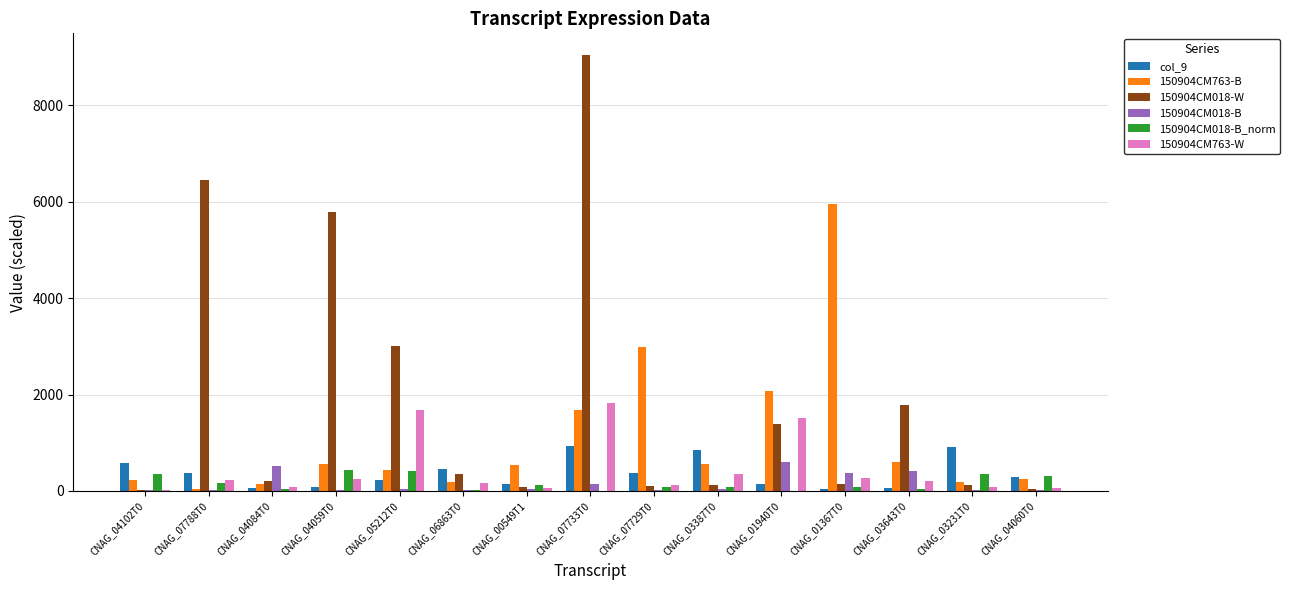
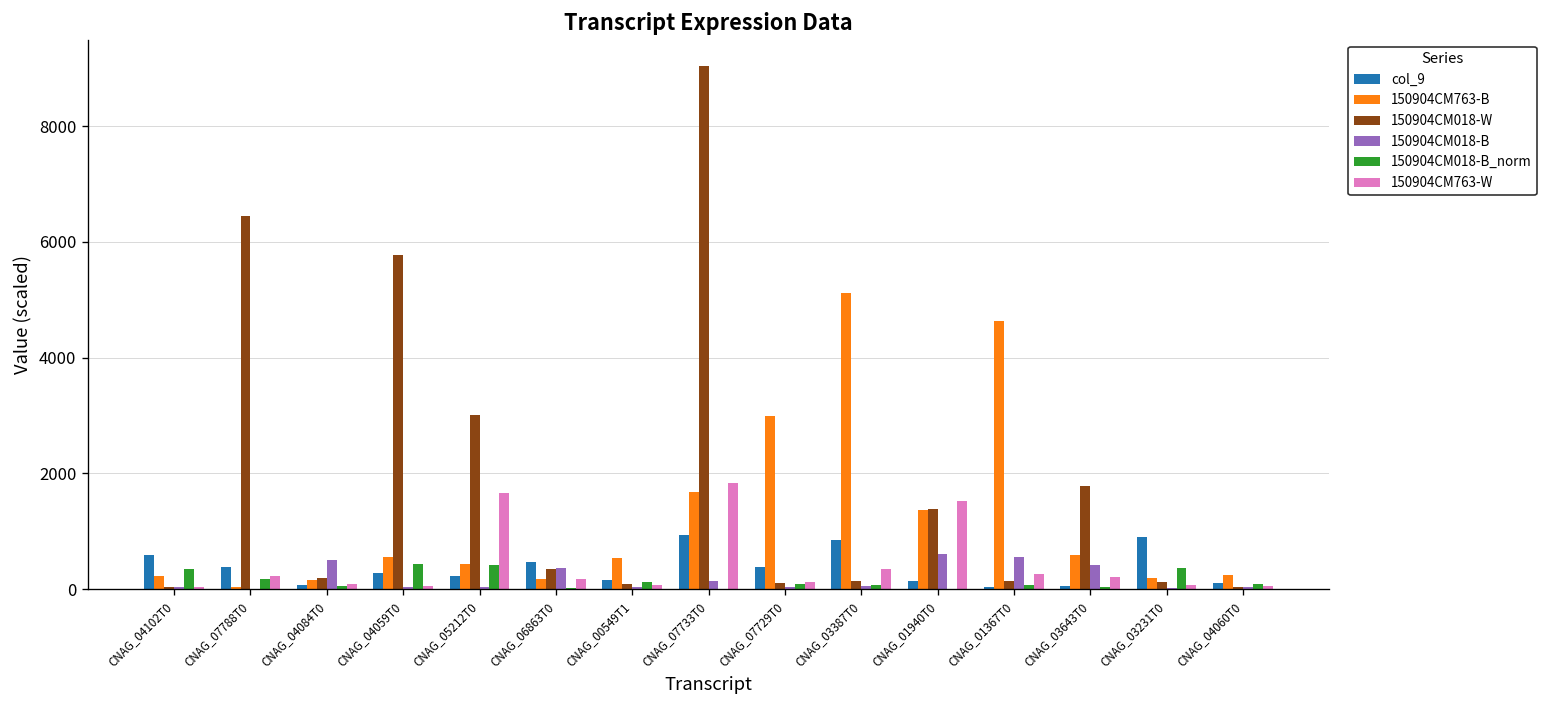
  {
    "col_9": {
      "CNAG_04102T0": 600,
      "CNAG_07788T0": 400,
      "CNAG_04084T0": 100,
-     "CNAG_04059T0": 100,
+     "CNAG_04059T0": 300,
      "CNAG_05212T0": 200,
      "CNAG_06863T0": 500,
      "CNAG_00549T1": 200,
      "CNAG_07733T0": 900,
      "CNAG_07729T0": 400,
      "CNAG_03387T0": 800,
      "CNAG_01940T0": 100,
      "CNAG_03643T0": 100,
      "CNAG_03231T0": 900,
-     "CNAG_04060T0": 300
+     "CNAG_04060T0": 100
    },
    "150904CM763-B": {
      "CNAG_04102T0": 200,
      "CNAG_04084T0": 200,
      "CNAG_04059T0": 600,
      "CNAG_05212T0": 400,
      "CNAG_06863T0": 200,
      "CNAG_00549T1": 500,
      "CNAG_07733T0": 1700,
      "CNAG_07729T0": 3000,
-     "CNAG_03387T0": 600,
-     "CNAG_01940T0": 2100,
-     "CNAG_01367T0": 5900,
+     "CNAG_03387T0": 5100,
+     "CNAG_01940T0": 1400,
+     "CNAG_01367T0": 4600,
      "CNAG_03643T0": 600,
      "CNAG_03231T0": 200,
      "CNAG_04060T0": 300
    },
    "150904CM018-W": {
      "CNAG_07788T0": 6400,
      "CNAG_04084T0": 200,
      "CNAG_04059T0": 5800,
      "CNAG_05212T0": 3000,
      "CNAG_06863T0": 300,
      "CNAG_00549T1": 100,
      "CNAG_07733T0": 9000,
      "CNAG_07729T0": 100,
      "CNAG_03387T0": 100,
      "CNAG_01940T0": 1400,
      "CNAG_01367T0": 100,
      "CNAG_03643T0": 1800,
      "CNAG_03231T0": 100
    },
    "150904CM018-B": {
      "CNAG_04084T0": 500,
-     "CNAG_06863T0": 0,
+     "CNAG_06863T0": 400,
      "CNAG_07733T0": 100,
      "CNAG_01940T0": 600,
-     "CNAG_01367T0": 400,
+     "CNAG_01367T0": 600,
      "CNAG_03643T0": 400
    },
    "150904CM018-B_norm": {
      "CNAG_04102T0": 300,
      "CNAG_07788T0": 200,
      "CNAG_04059T0": 400,
      "CNAG_05212T0": 400,
      "CNAG_00549T1": 100,
      "CNAG_07729T0": 100,
      "CNAG_03387T0": 100,
      "CNAG_01367T0": 100,
      "CNAG_03231T0": 400,
-     "CNAG_04060T0": 300
+     "CNAG_04060T0": 100
    },
    "150904CM763-W": {
      "CNAG_07788T0": 200,
      "CNAG_04084T0": 100,
-     "CNAG_04059T0": 200,
+     "CNAG_04059T0": 100,
      "CNAG_05212T0": 1700,
      "CNAG_06863T0": 200,
      "CNAG_00549T1": 100,
      "CNAG_07733T0": 1800,
      "CNAG_07729T0": 100,
      "CNAG_03387T0": 400,
      "CNAG_01940T0": 1500,
      "CNAG_01367T0": 300,
      "CNAG_03643T0": 200,
      "CNAG_03231T0": 100,
      "CNAG_04060T0": 100
    }
  }
